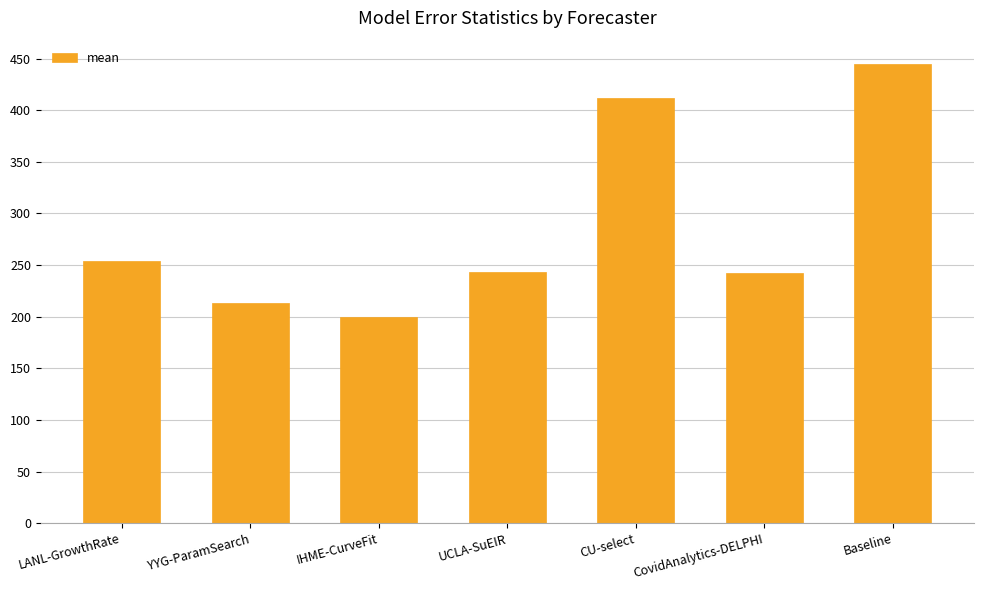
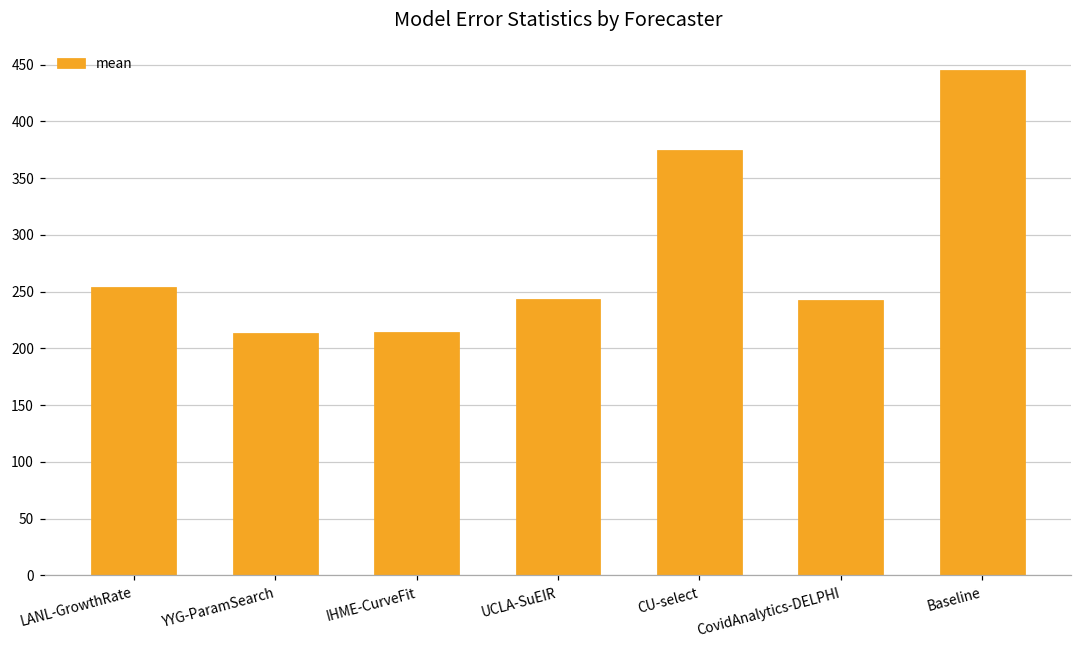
  {
    "LANL-GrowthRate": 254,
    "YYG-ParamSearch": 213,
-   "IHME-CurveFit": 200,
+   "IHME-CurveFit": 214,
    "UCLA-SuEIR": 244,
-   "CU-select": 412,
+   "CU-select": 375,
    "CovidAnalytics-DELPHI": 242,
    "Baseline": 445
  }
